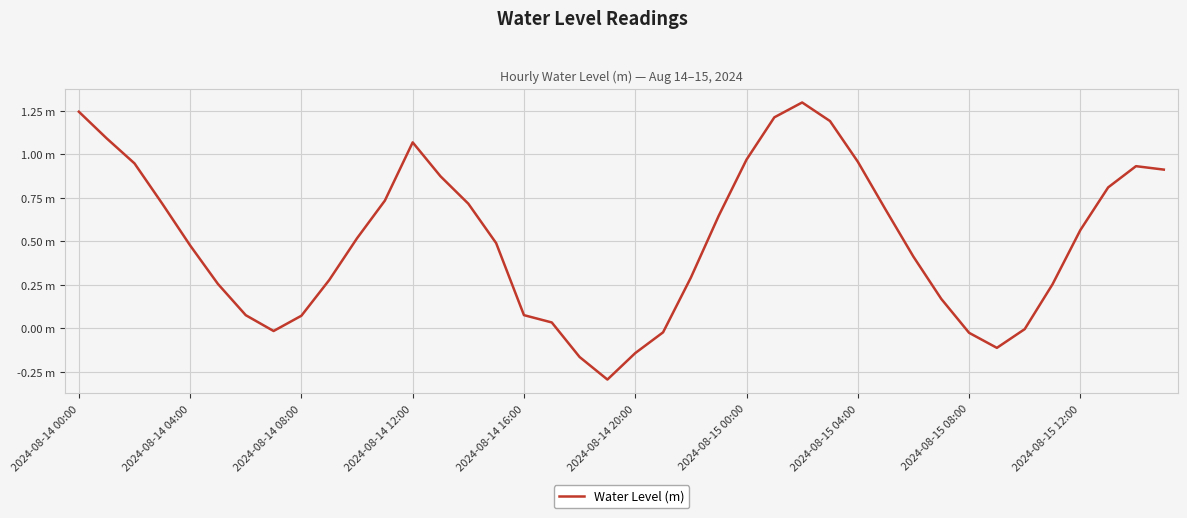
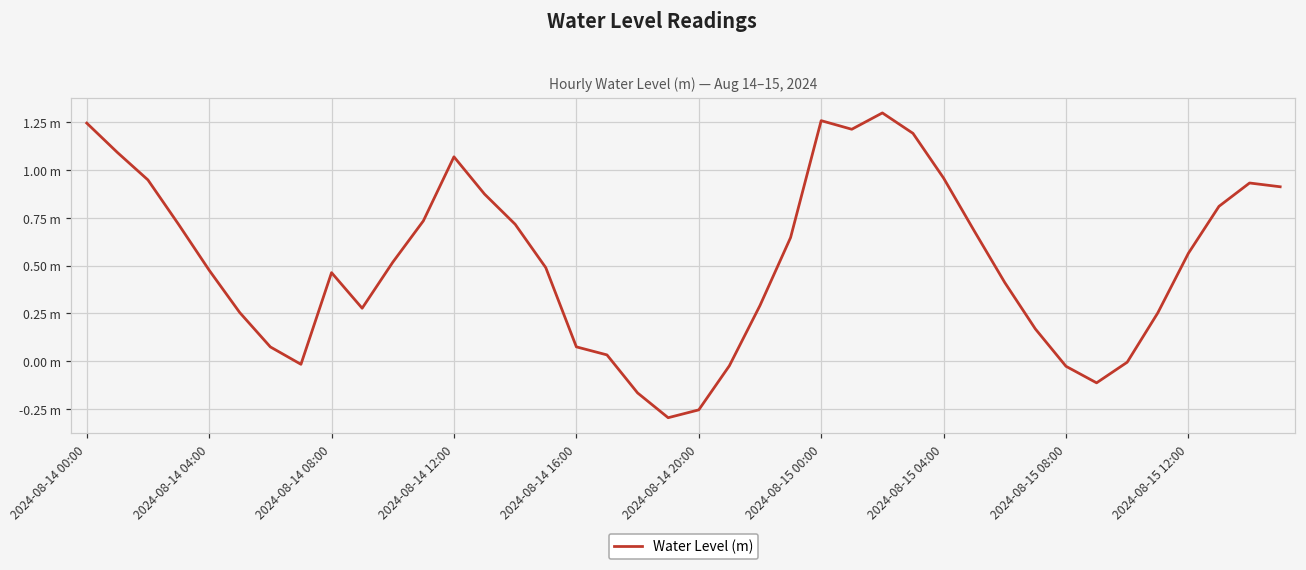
  {
    "2024-08-14 00:00": "1.25 m",
    "2024-08-14 04:00": "0.48 m",
-   "2024-08-14 08:00": "0.07 m",
+   "2024-08-14 08:00": "0.46 m",
    "2024-08-14 12:00": "1.07 m",
    "2024-08-14 16:00": "0.07 m",
-   "2024-08-14 20:00": "-0.14 m",
-   "2024-08-15 00:00": "0.97 m",
+   "2024-08-14 20:00": "-0.26 m",
+   "2024-08-15 00:00": "1.26 m",
    "2024-08-15 04:00": "0.96 m",
    "2024-08-15 08:00": "-0.03 m",
    "2024-08-15 12:00": "0.56 m"
  }
